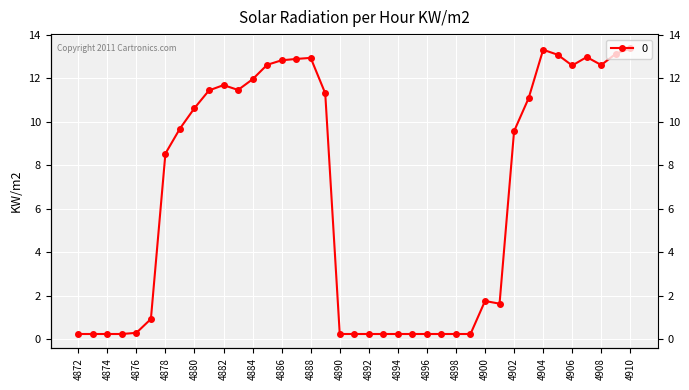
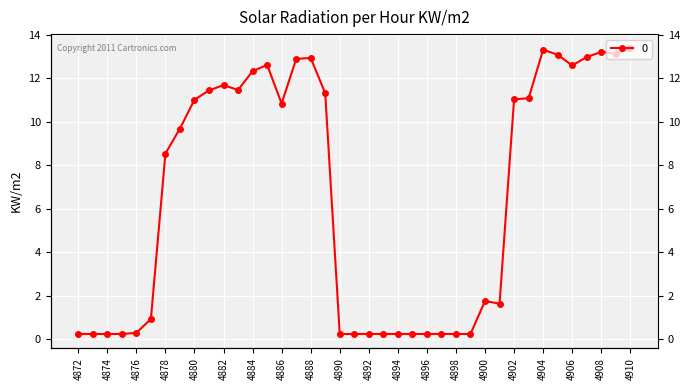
  {
    "4872": 0.2,
    "4874": 0.2,
    "4876": 0.3,
    "4878": 8.5,
-   "4880": 10.6,
+   "4880": 11.0,
    "4882": 11.7,
-   "4884": 12.0,
-   "4886": 12.8,
+   "4884": 12.3,
+   "4886": 10.8,
    "4888": 12.9,
    "4890": 0.2,
    "4892": 0.2,
    "4894": 0.2,
    "4896": 0.2,
    "4898": 0.2,
    "4900": 1.8,
-   "4902": 9.6,
+   "4902": 11.0,
    "4904": 13.3,
    "4906": 12.6,
-   "4908": 12.6
+   "4908": 13.2
  }
